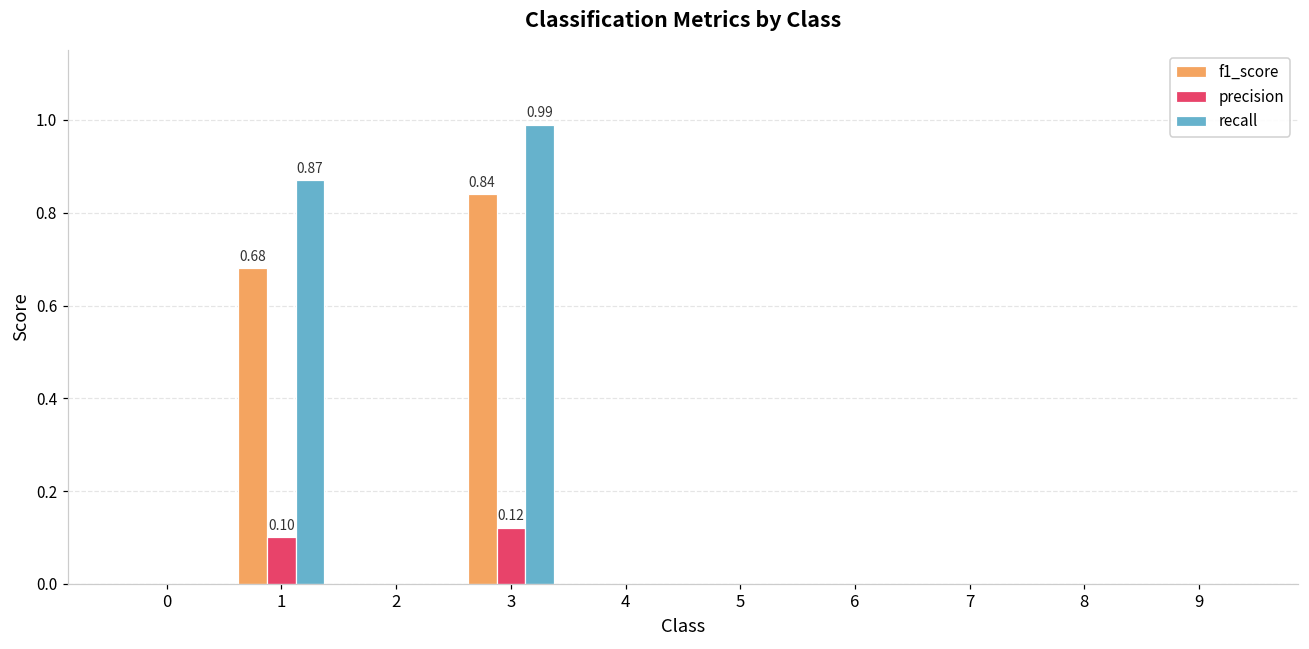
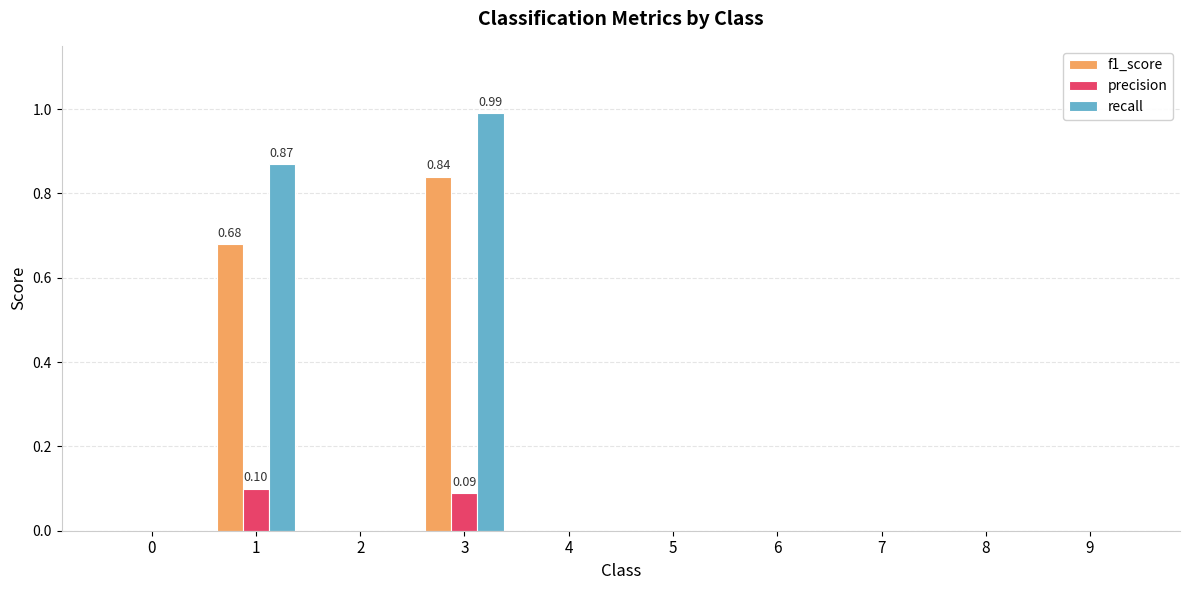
  {
    "f1_score": {
      "1": 0.68,
      "3": 0.84
    },
    "precision": {
      "1": 0.10,
-     "3": 0.12
+     "3": 0.09
    },
    "recall": {
      "1": 0.87,
      "3": 0.99
    }
  }
